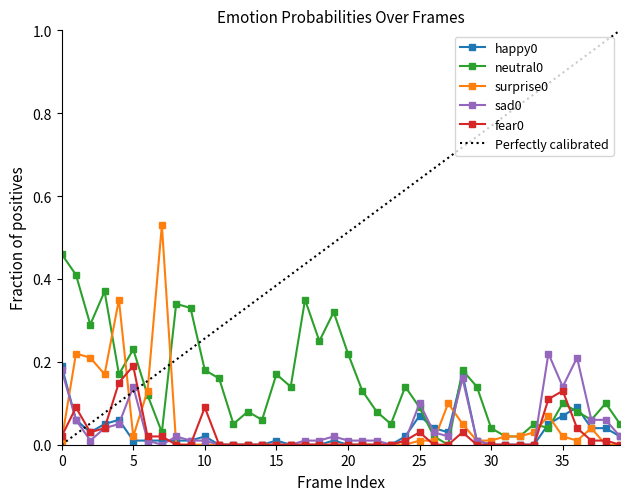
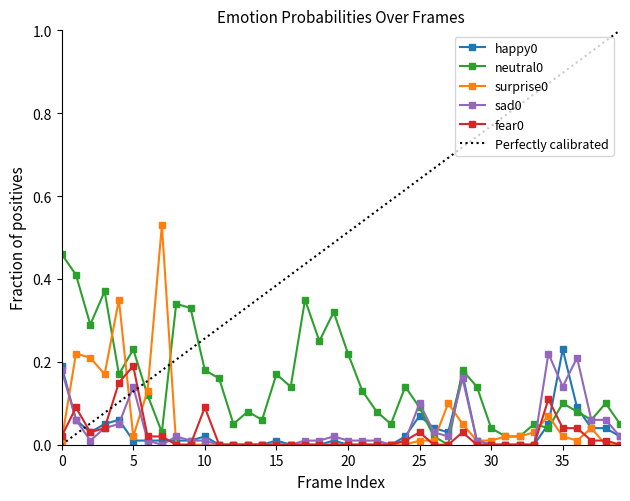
  {
    "happy0": {
      "0": 0.19,
      "5": 0.01,
      "10": 0.02,
      "15": 0.01,
      "25": 0.07,
-     "35": 0.07
+     "35": 0.23
    },
    "neutral0": {
      "0": 0.46,
      "5": 0.23,
      "10": 0.18,
      "15": 0.17,
      "20": 0.22,
      "25": 0.09,
      "30": 0.04,
      "35": 0.10
    },
    "surprise0": {
      "0": 0.01,
      "5": 0.02,
      "10": 0.00,
      "25": 0.01,
      "30": 0.01,
      "35": 0.02
    },
    "sad0": {
      "0": 0.18,
      "5": 0.14,
      "10": 0.01,
      "20": 0.01,
      "25": 0.10,
      "35": 0.14
    },
    "fear0": {
      "0": 0.02,
      "5": 0.19,
      "10": 0.09,
      "25": 0.03,
-     "35": 0.13
+     "35": 0.04
    },
    "Perfectly calibrated": {
      "0": 0.00
    }
  }
